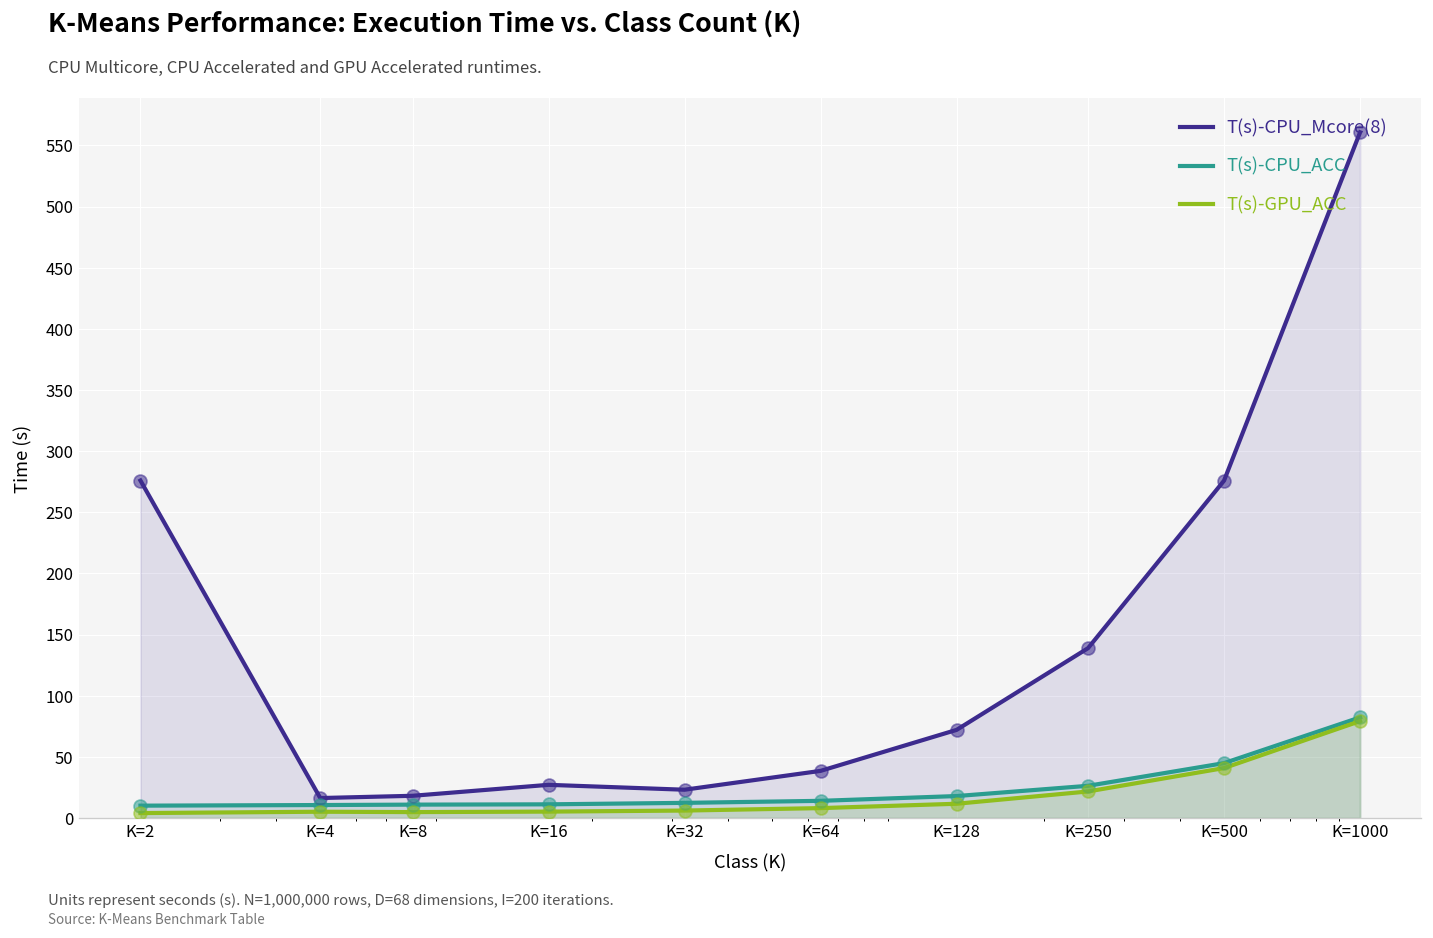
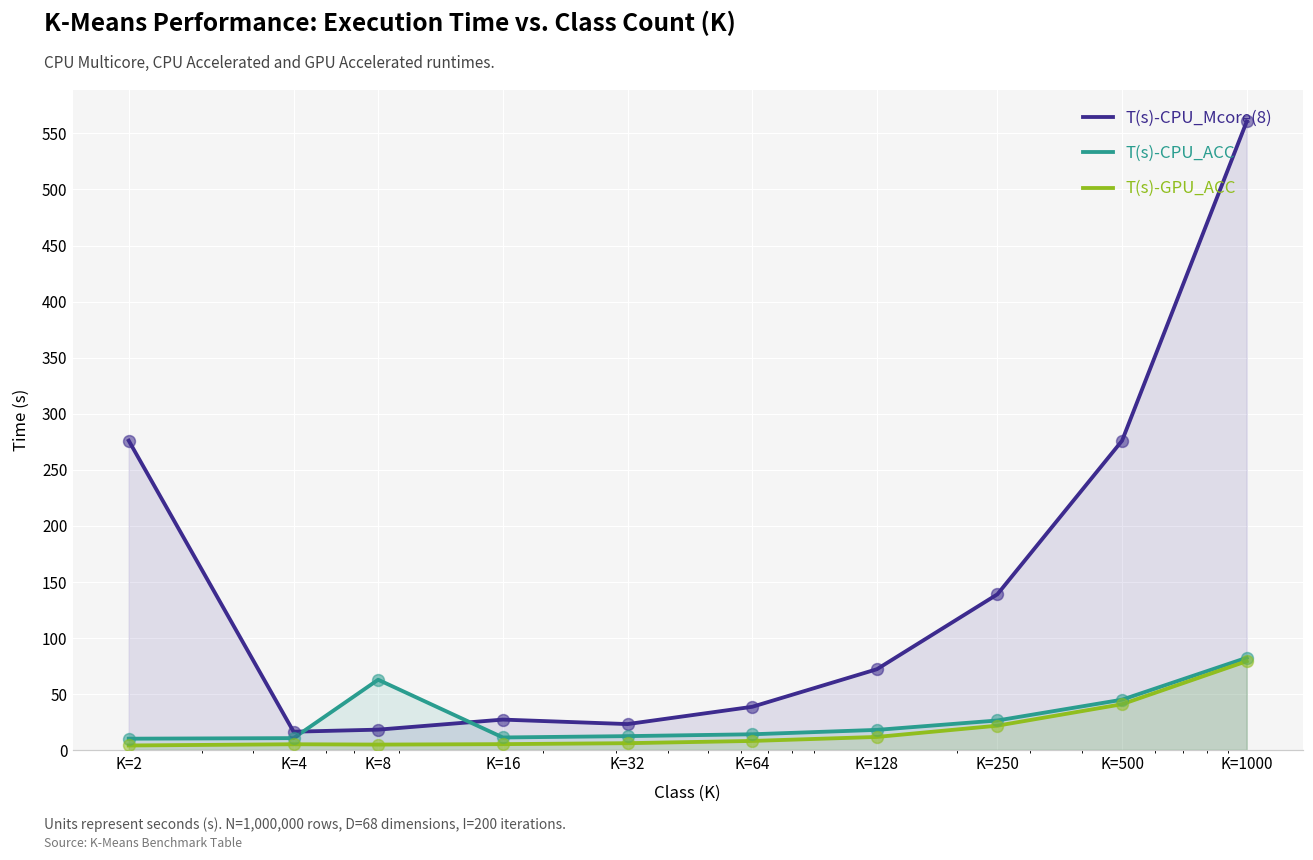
  {
    "T(s)-CPU_Mcore(8)": {
      "K=2": 276,
      "K=4": 16,
      "K=8": 18,
      "K=16": 27,
      "K=32": 23,
      "K=64": 39,
      "K=128": 72,
      "K=250": 139,
      "K=500": 276,
      "K=1000": 561
    },
    "T(s)-CPU_ACC": {
      "K=2": 10,
      "K=4": 11,
-     "K=8": 11,
+     "K=8": 63,
      "K=16": 11,
      "K=32": 12,
      "K=64": 14,
      "K=128": 18,
      "K=250": 26,
      "K=500": 45,
      "K=1000": 82
    },
    "T(s)-GPU_ACC": {
      "K=2": 4,
      "K=4": 5,
      "K=8": 5,
      "K=16": 5,
      "K=32": 6,
      "K=64": 8,
      "K=128": 12,
      "K=250": 22,
      "K=500": 41,
      "K=1000": 79
    }
  }
